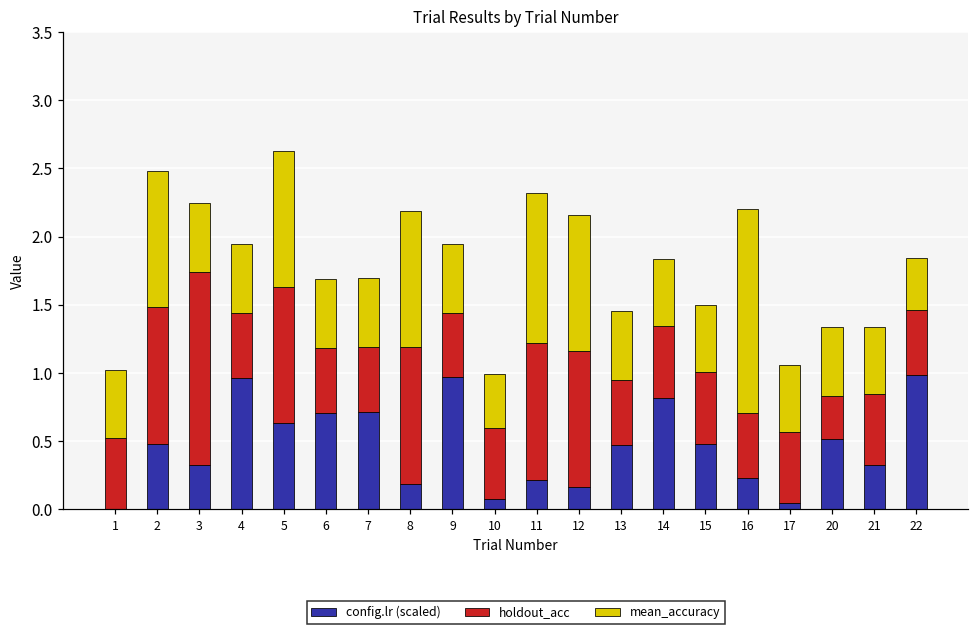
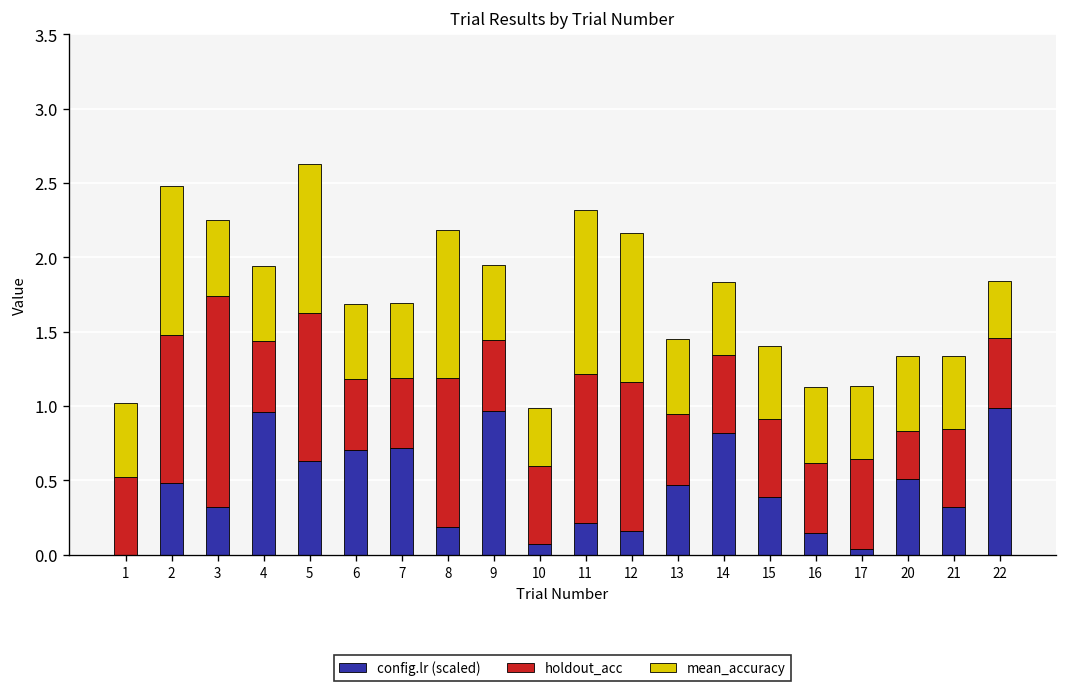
  {
    "config.lr (scaled)": {
      "2": 0.48,
      "3": 0.32,
      "4": 0.96,
      "5": 0.63,
      "6": 0.71,
      "7": 0.72,
      "8": 0.19,
      "9": 0.97,
      "10": 0.07,
      "11": 0.22,
      "12": 0.16,
      "13": 0.47,
      "14": 0.82,
-     "15": 0.48,
-     "16": 0.23,
+     "15": 0.39,
+     "16": 0.14,
      "17": 0.04,
      "20": 0.51,
      "21": 0.32,
      "22": 0.99
    },
    "holdout_acc": {
      "1": 0.52,
      "2": 1.00,
      "3": 1.42,
      "4": 0.47,
      "5": 1.00,
      "6": 0.47,
      "7": 0.47,
      "8": 1.00,
      "9": 0.47,
      "10": 0.52,
      "11": 1.00,
      "12": 1.00,
      "13": 0.47,
      "14": 0.52,
      "15": 0.52,
      "16": 0.47,
-     "17": 0.52,
+     "17": 0.60,
      "20": 0.32,
      "21": 0.52,
      "22": 0.47
    },
    "mean_accuracy": {
      "1": 0.49,
      "2": 1.00,
      "3": 0.51,
      "4": 0.51,
      "5": 1.00,
      "6": 0.51,
      "7": 0.51,
      "8": 1.00,
      "9": 0.51,
      "10": 0.39,
      "11": 1.10,
      "12": 1.00,
      "13": 0.51,
      "14": 0.49,
      "15": 0.49,
-     "16": 1.50,
+     "16": 0.51,
      "17": 0.49,
      "20": 0.51,
      "21": 0.49,
      "22": 0.38
    }
  }
